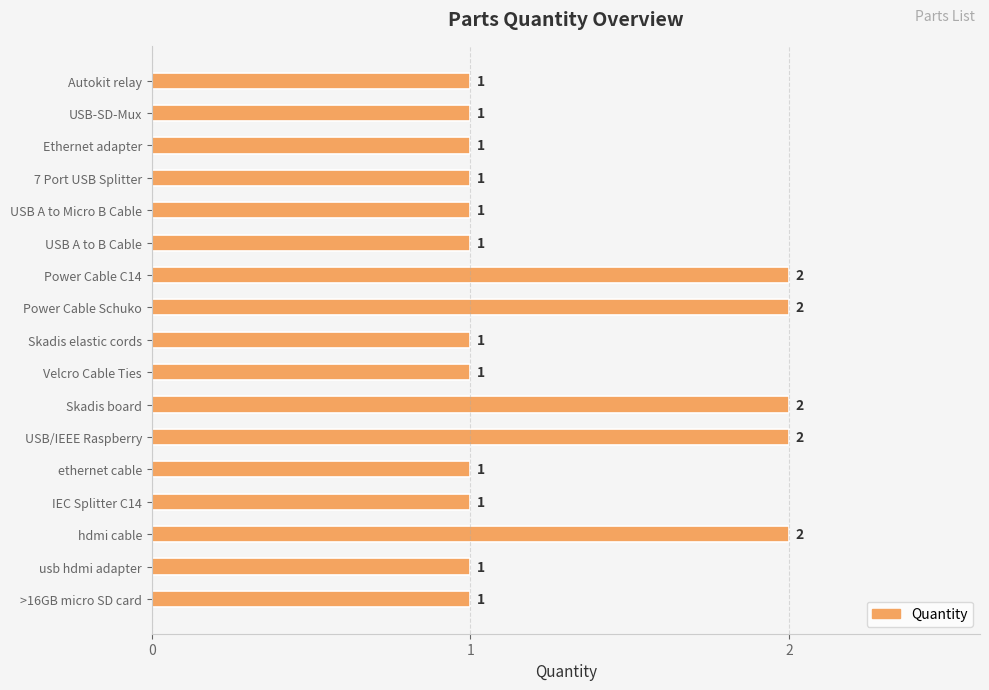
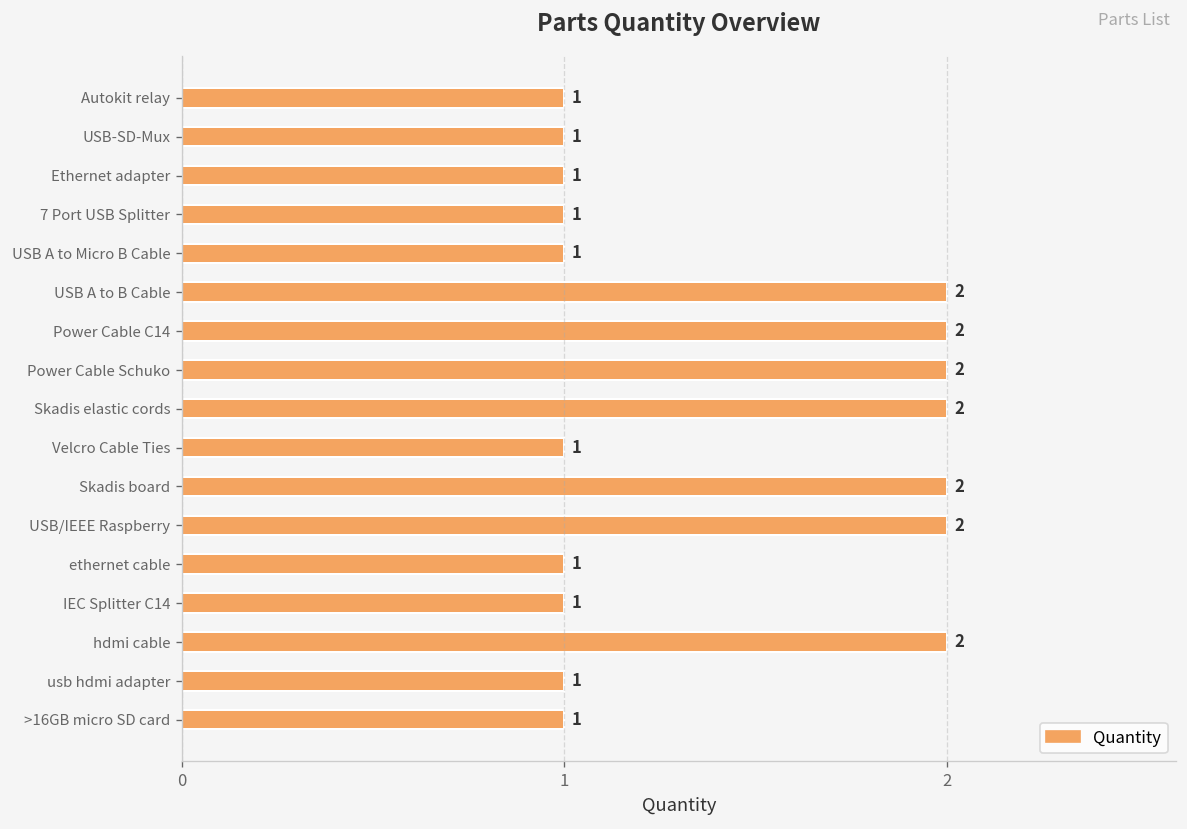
  {
    "Autokit relay": 1,
    "USB-SD-Mux": 1,
    "Ethernet adapter": 1,
    "7 Port USB Splitter": 1,
    "USB A to Micro B Cable": 1,
-   "USB A to B Cable": 1,
+   "USB A to B Cable": 2,
    "Power Cable C14": 2,
    "Power Cable Schuko": 2,
-   "Skadis elastic cords": 1,
+   "Skadis elastic cords": 2,
    "Velcro Cable Ties": 1,
    "Skadis board": 2,
    "USB/IEEE Raspberry": 2,
    "ethernet cable": 1,
    "IEC Splitter C14": 1,
    "hdmi cable": 2,
    "usb hdmi adapter": 1,
    ">16GB micro SD card": 1
  }
